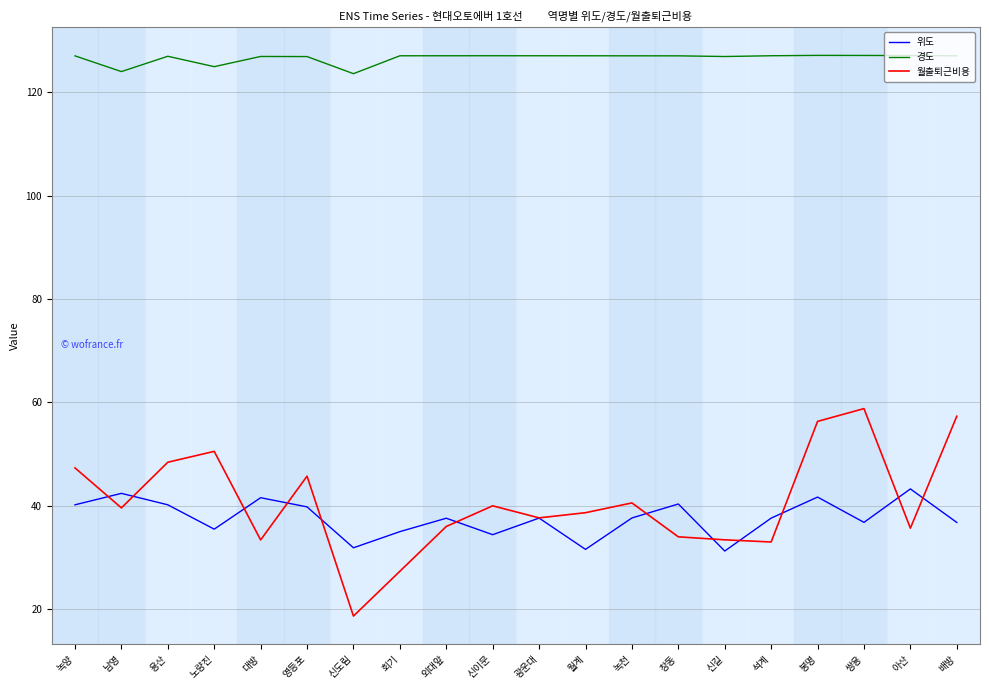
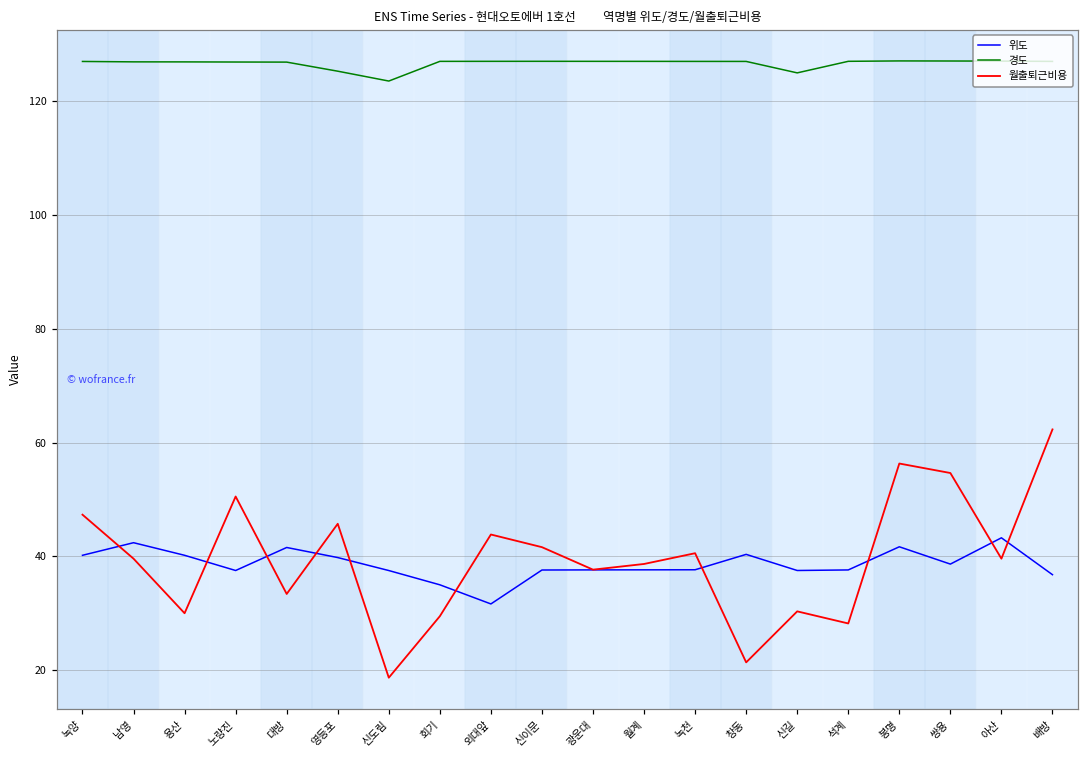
  {
    "위도": {
      "녹양": 40,
      "남영": 42,
      "용산": 40,
-     "노량진": 35,
+     "노량진": 38,
      "대방": 42,
      "영등포": 40,
-     "신도림": 32,
+     "신도림": 38,
      "회기": 35,
-     "외대앞": 38,
-     "신이문": 34,
-     "월계": 32,
+     "외대앞": 32,
+     "신이문": 38,
+     "월계": 38,
      "녹천": 38,
      "창동": 40,
-     "신길": 31,
+     "신길": 38,
      "석계": 38,
      "봉명": 42,
-     "쌍용": 37,
+     "쌍용": 39,
      "아산": 43,
      "배방": 37
    },
    "경도": {
      "녹양": 127,
-     "남영": 124,
+     "남영": 127,
      "용산": 127,
-     "노량진": 125,
+     "노량진": 127,
      "대방": 127,
-     "영등포": 127,
+     "영등포": 125,
      "신도림": 124,
      "회기": 127,
      "외대앞": 127,
      "신이문": 127,
      "광운대": 127,
      "월계": 127,
      "녹천": 127,
      "창동": 127,
-     "신길": 127,
+     "신길": 125,
      "석계": 127,
      "봉명": 127,
      "쌍용": 127
    },
    "월출퇴근비용": {
      "녹양": 47,
      "남영": 40,
-     "용산": 48,
+     "용산": 30,
      "노량진": 51,
      "대방": 33,
      "영등포": 46,
      "신도림": 19,
-     "회기": 27,
-     "외대앞": 36,
-     "신이문": 40,
+     "회기": 29,
+     "외대앞": 44,
+     "신이문": 42,
      "월계": 39,
      "녹천": 41,
-     "창동": 34,
-     "신길": 33,
-     "석계": 33,
+     "창동": 21,
+     "신길": 30,
+     "석계": 28,
      "봉명": 56,
-     "쌍용": 59,
-     "아산": 36,
-     "배방": 57
+     "쌍용": 55,
+     "아산": 40,
+     "배방": 62
    }
  }
